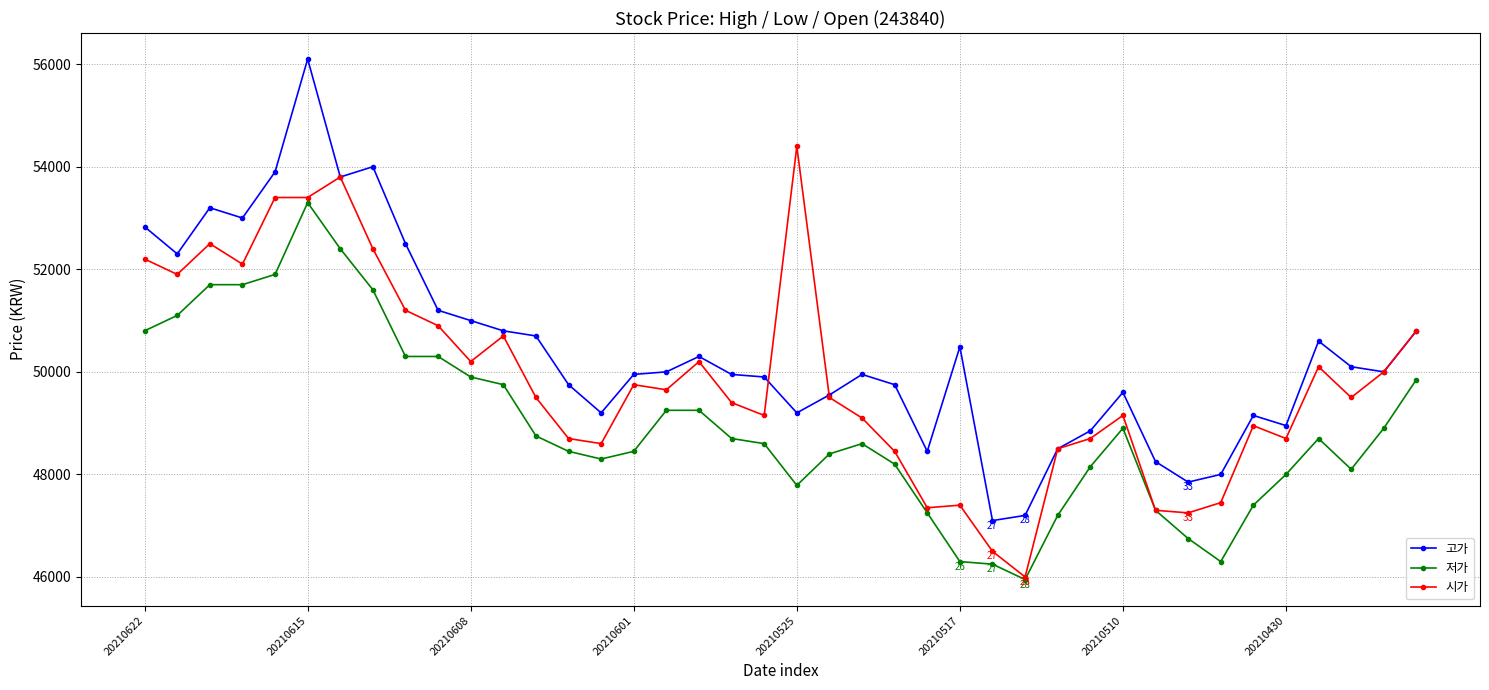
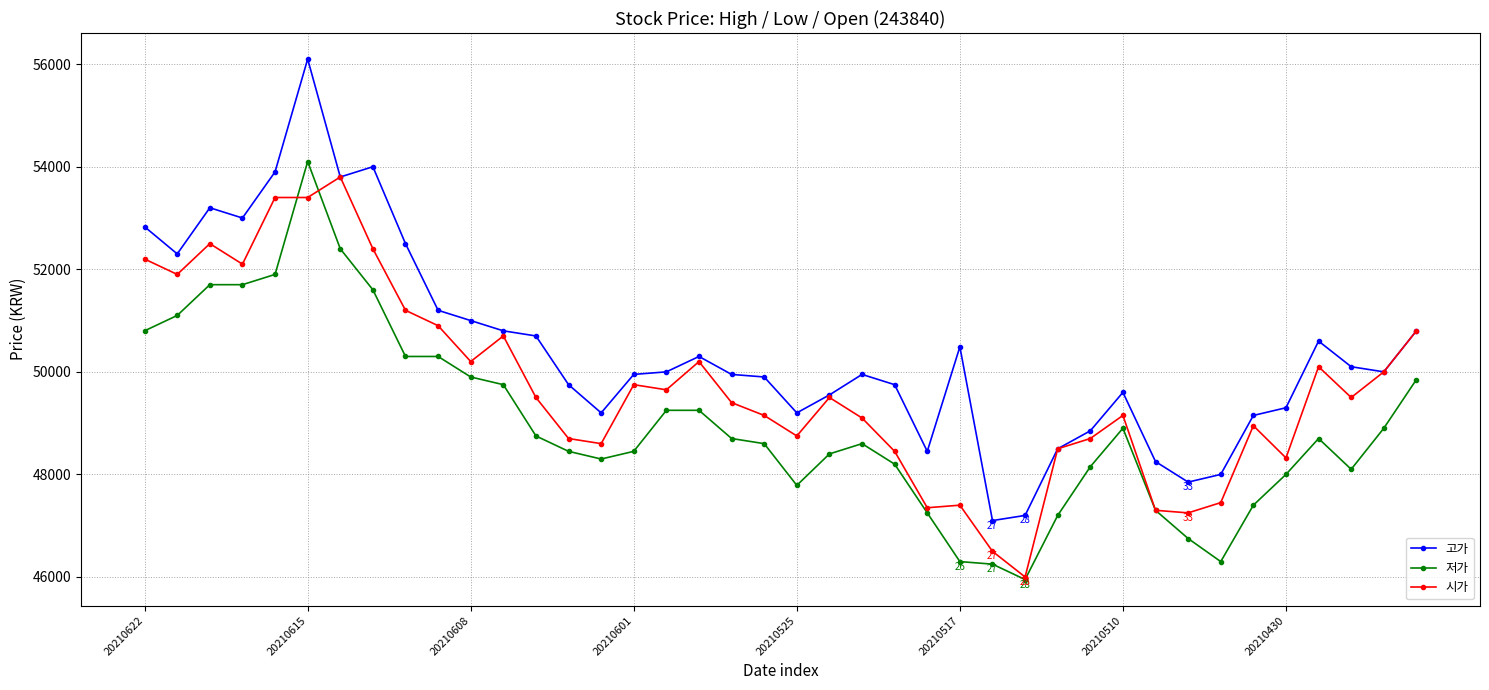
  {
    "고가": {
      "20210622": 52800,
      "20210615": 56100,
      "20210608": 51000,
      "20210601": 50000,
      "20210525": 49200,
      "20210517": 50500,
      "20210510": 49600,
-     "20210430": 49000
+     "20210430": 49300
    },
    "저가": {
      "20210622": 50800,
-     "20210615": 53300,
+     "20210615": 54100,
      "20210608": 49900,
      "20210601": 48500,
      "20210525": 47800,
      "20210510": 48900,
      "20210430": 48000
    },
    "시가": {
      "20210622": 52200,
      "20210615": 53400,
      "20210608": 50200,
      "20210601": 49800,
-     "20210525": 54400,
+     "20210525": 48800,
      "20210517": 47400,
      "20210510": 49200,
-     "20210430": 48700
+     "20210430": 48300
    }
  }
